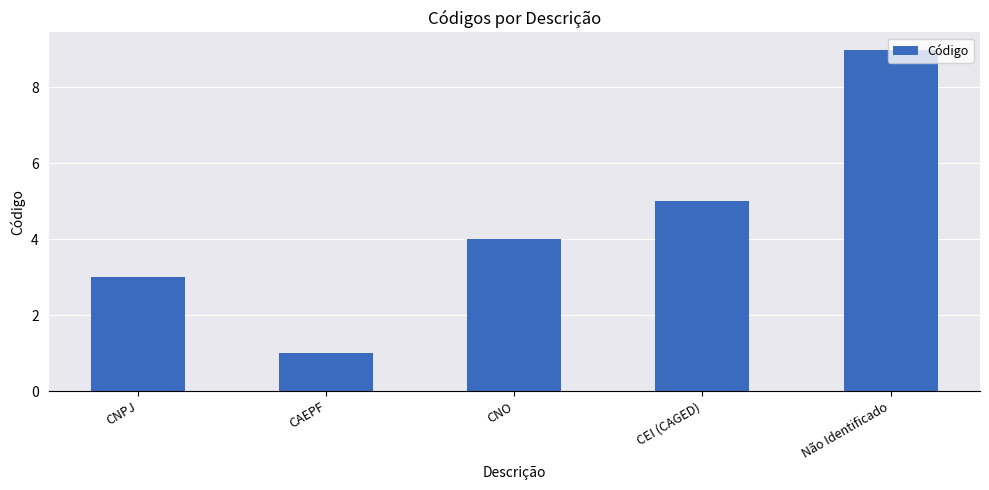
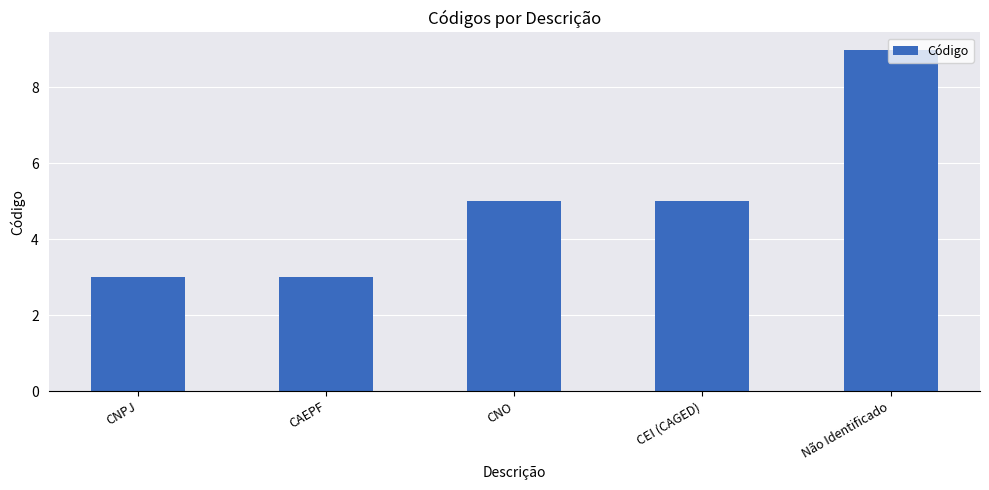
  {
    "CNPJ": 3,
-   "CAEPF": 1,
-   "CNO": 4,
+   "CAEPF": 3,
+   "CNO": 5,
    "CEI (CAGED)": 5
  }
